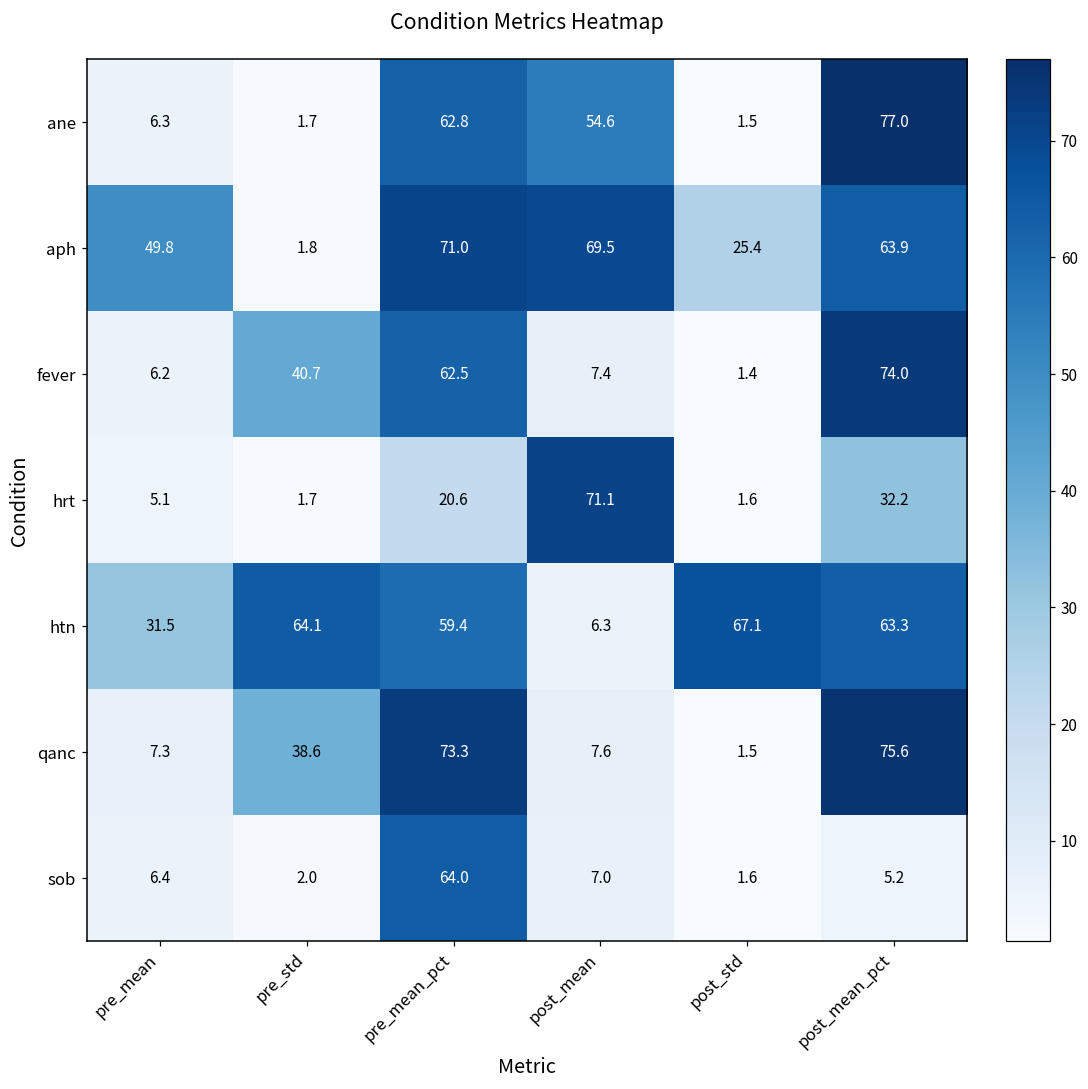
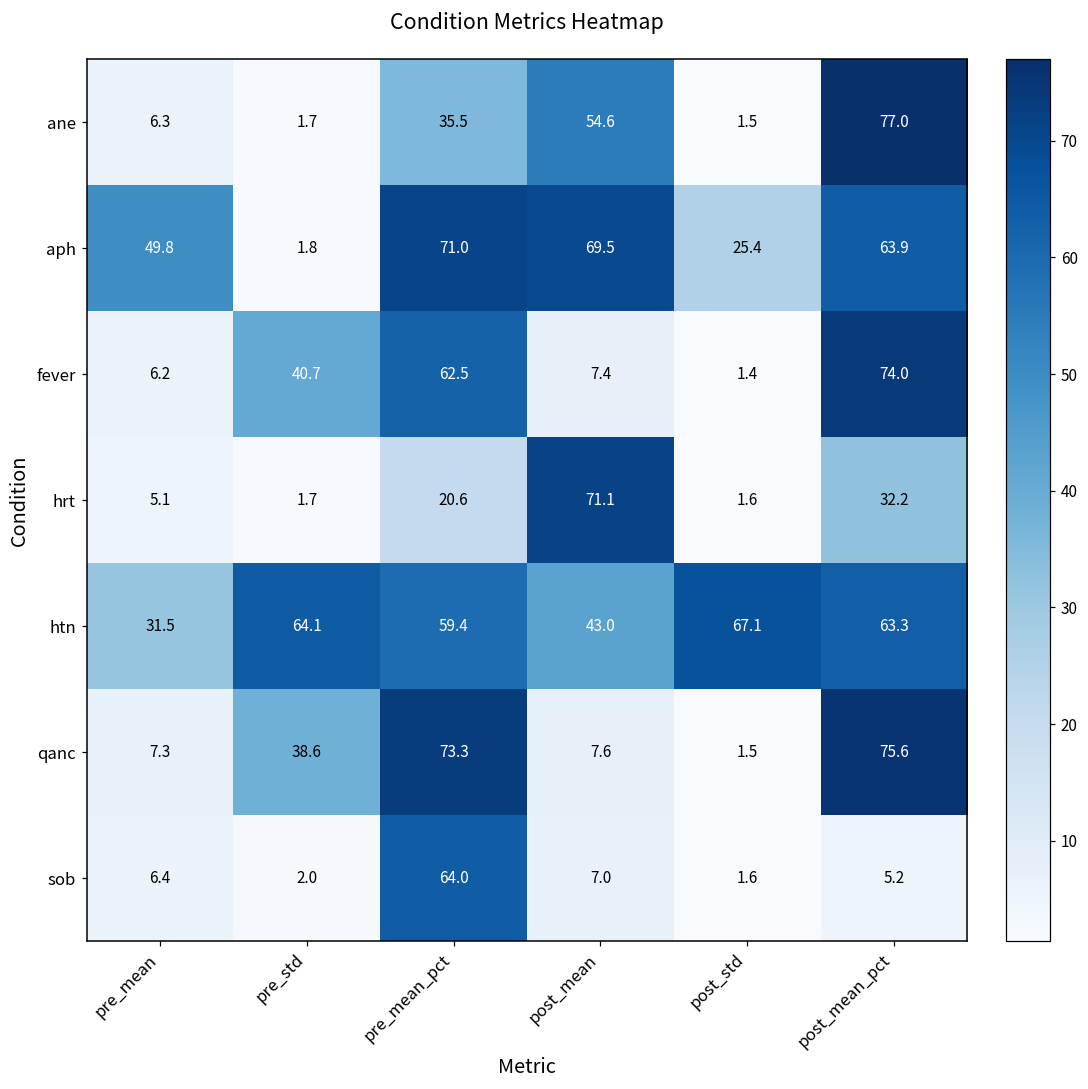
  {
    "ane": {
      "pre_mean": 6.3,
      "pre_std": 1.7,
-     "pre_mean_pct": 62.8,
+     "pre_mean_pct": 35.5,
      "post_mean": 54.6,
      "post_std": 1.5,
      "post_mean_pct": 77.0
    },
    "aph": {
      "pre_mean": 49.8,
      "pre_std": 1.8,
      "pre_mean_pct": 71.0,
      "post_mean": 69.5,
      "post_std": 25.4,
      "post_mean_pct": 63.9
    },
    "fever": {
      "pre_mean": 6.2,
      "pre_std": 40.7,
      "pre_mean_pct": 62.5,
      "post_mean": 7.4,
      "post_std": 1.4,
      "post_mean_pct": 74.0
    },
    "hrt": {
      "pre_mean": 5.1,
      "pre_std": 1.7,
      "pre_mean_pct": 20.6,
      "post_mean": 71.1,
      "post_std": 1.6,
      "post_mean_pct": 32.2
    },
    "htn": {
      "pre_mean": 31.5,
      "pre_std": 64.1,
      "pre_mean_pct": 59.4,
-     "post_mean": 6.3,
+     "post_mean": 43.0,
      "post_std": 67.1,
      "post_mean_pct": 63.3
    },
    "qanc": {
      "pre_mean": 7.3,
      "pre_std": 38.6,
      "pre_mean_pct": 73.3,
      "post_mean": 7.6,
      "post_std": 1.5,
      "post_mean_pct": 75.6
    },
    "sob": {
      "pre_mean": 6.4,
      "pre_std": 2.0,
      "pre_mean_pct": 64.0,
      "post_mean": 7.0,
      "post_std": 1.6,
      "post_mean_pct": 5.2
    }
  }
